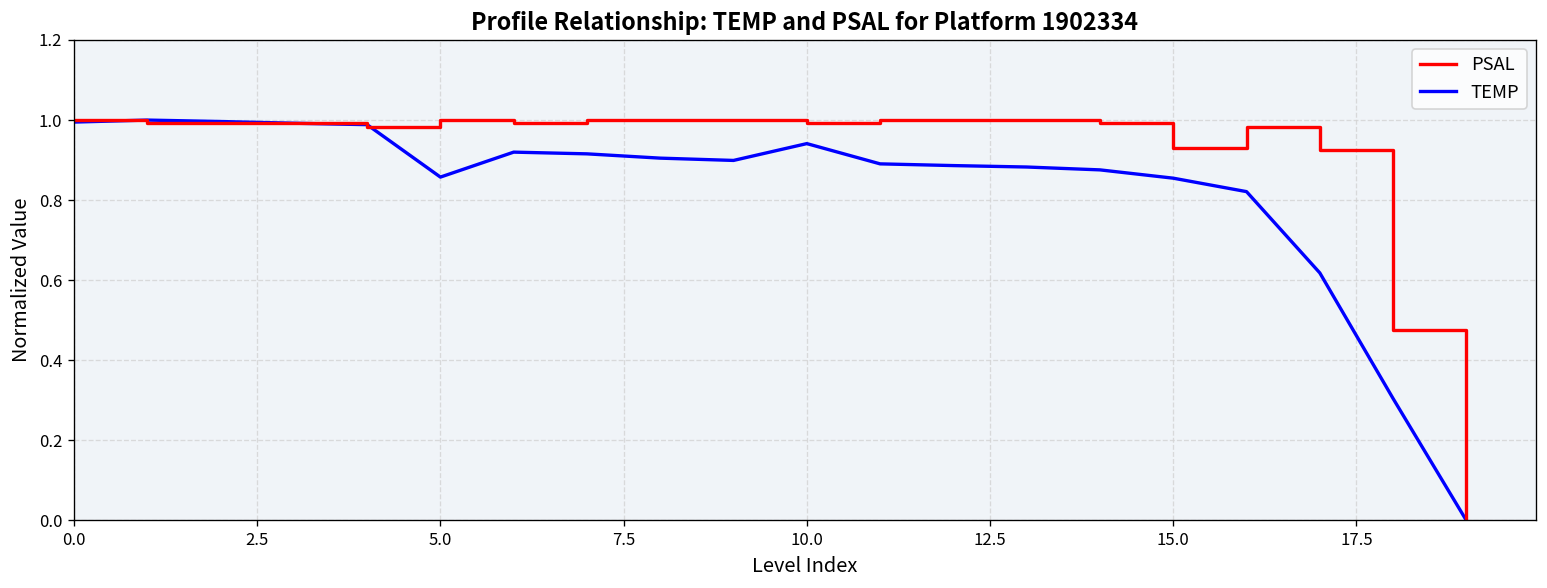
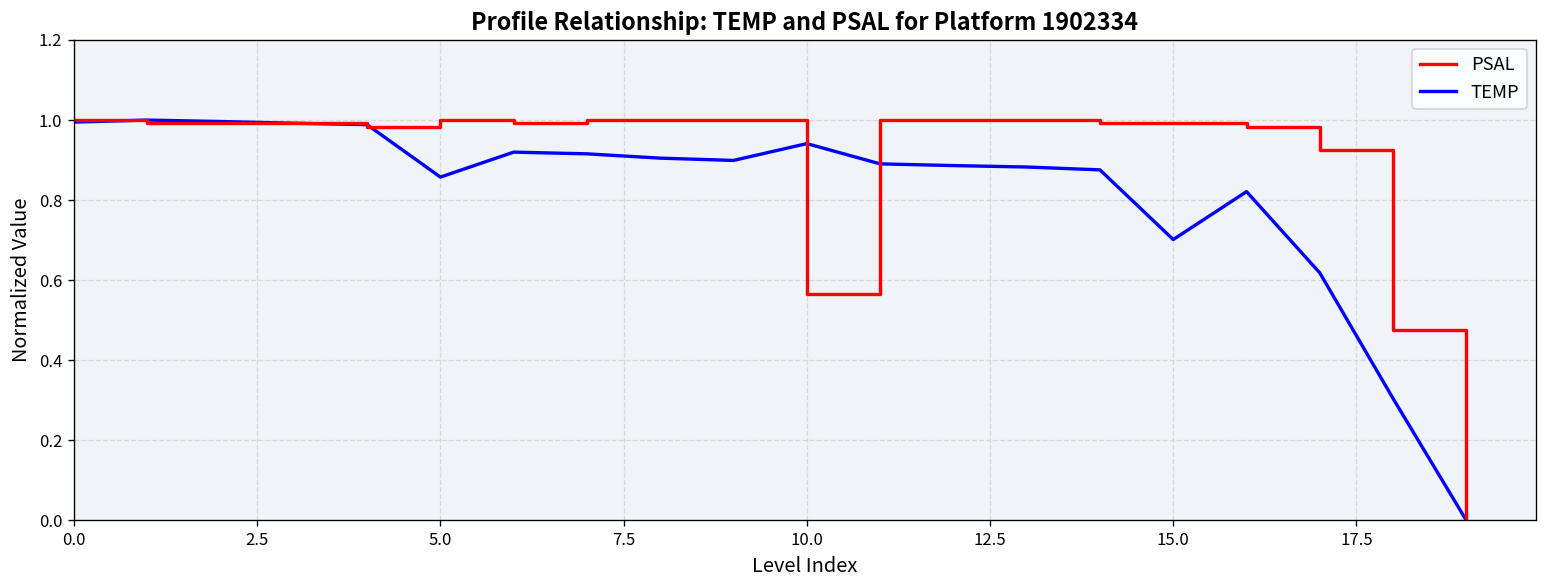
  {
    "TEMP": {
      "5.0": 0.86,
      "10.0": 0.94,
-     "15.0": 0.85
+     "15.0": 0.70
    },
    "PSAL": {
      "5.0": 1.00,
-     "10.0": 0.99,
-     "15.0": 0.93
+     "10.0": 0.57,
+     "15.0": 0.99
    }
  }
